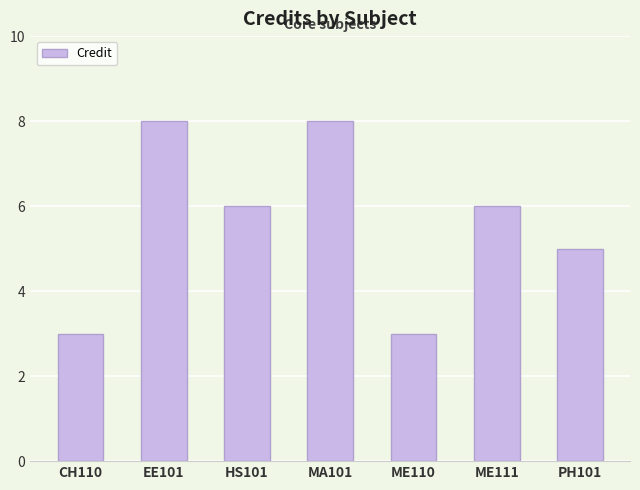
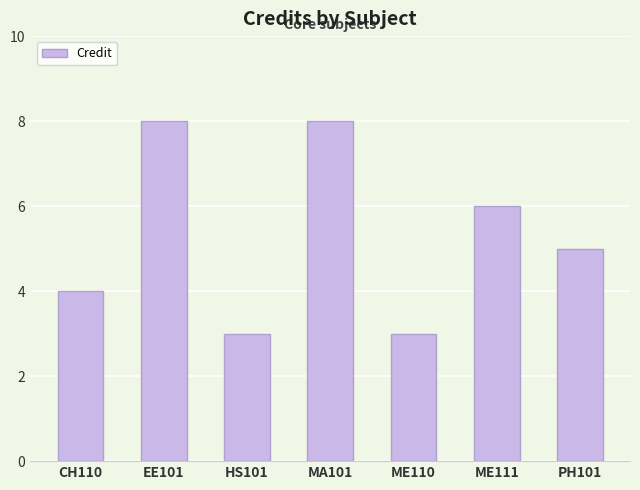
  {
-   "CH110": 3,
+   "CH110": 4,
    "EE101": 8,
-   "HS101": 6,
+   "HS101": 3,
    "MA101": 8,
    "ME110": 3,
    "ME111": 6,
    "PH101": 5
  }
